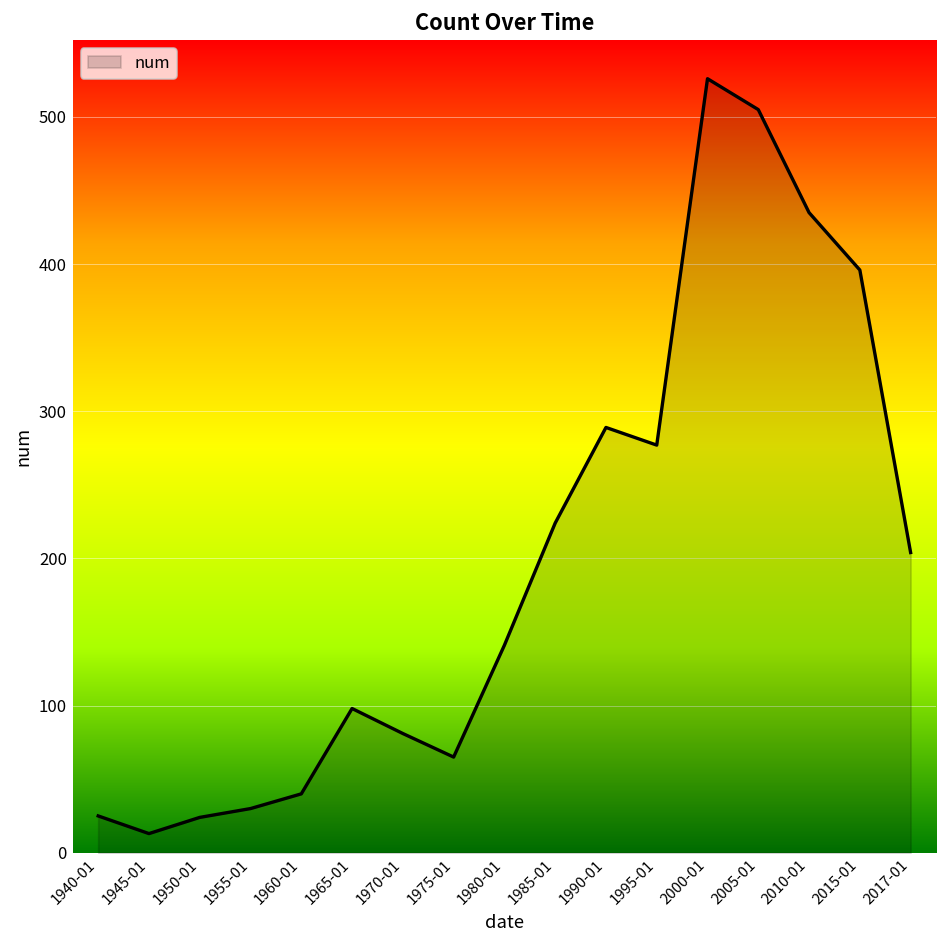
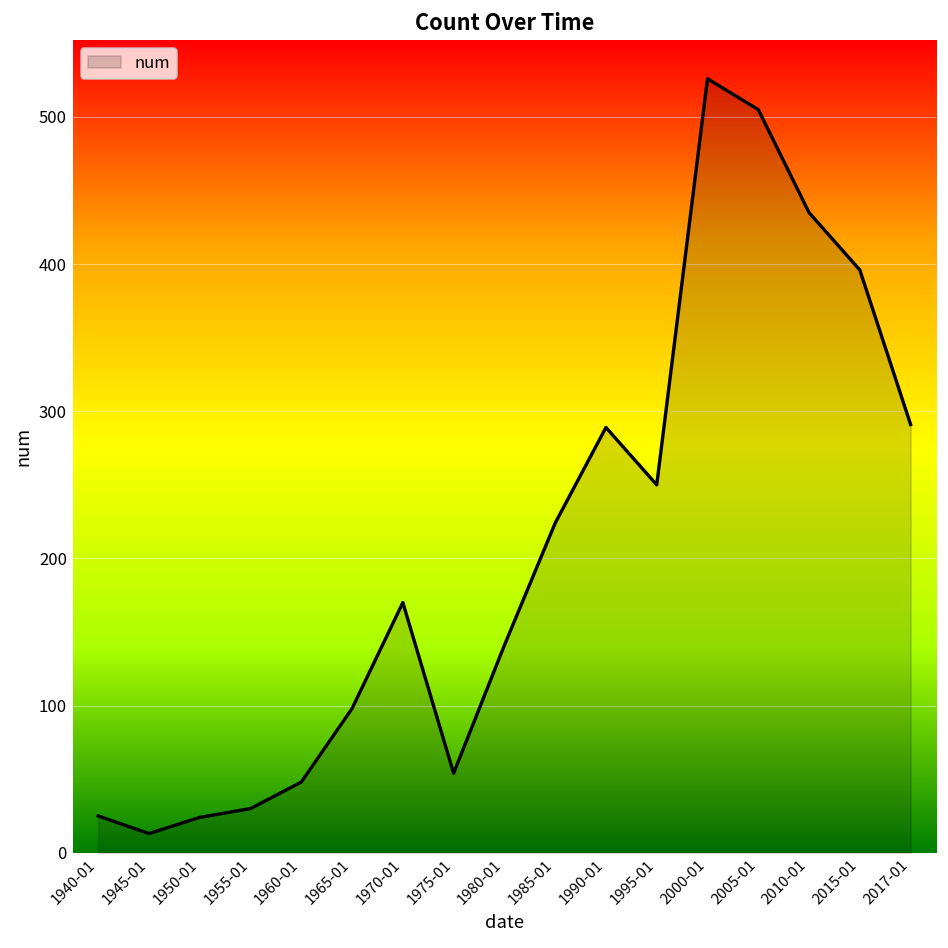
  {
    "1940-01": 25,
    "1945-01": 13,
    "1950-01": 24,
    "1955-01": 30,
-   "1960-01": 40,
+   "1960-01": 48,
    "1965-01": 98,
-   "1970-01": 81,
-   "1975-01": 65,
+   "1970-01": 170,
+   "1975-01": 54,
    "1980-01": 141,
    "1985-01": 224,
    "1990-01": 289,
-   "1995-01": 277,
+   "1995-01": 250,
    "2000-01": 526,
    "2005-01": 505,
    "2010-01": 435,
    "2015-01": 396,
-   "2017-01": 204
+   "2017-01": 291
  }
